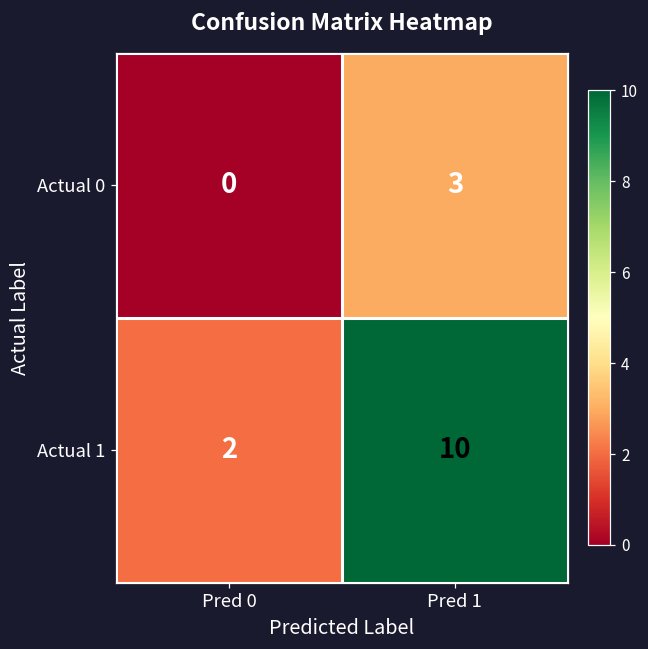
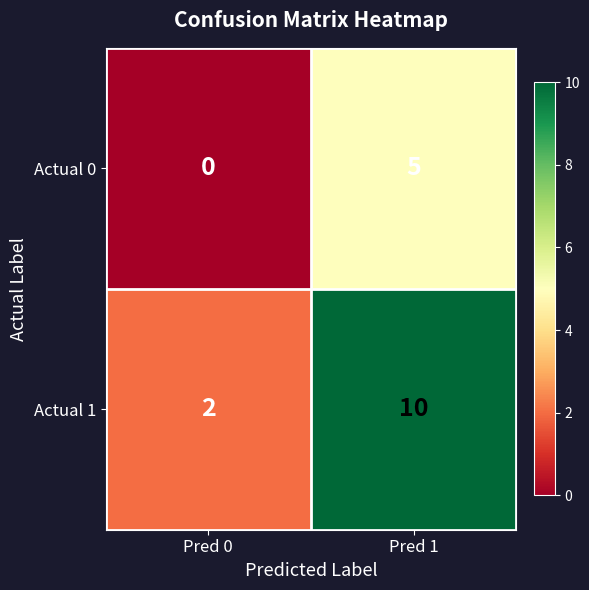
  {
    "Actual 0": {
      "Pred 0": 0,
-     "Pred 1": 3
+     "Pred 1": 5
    },
    "Actual 1": {
      "Pred 0": 2,
      "Pred 1": 10
    }
  }
